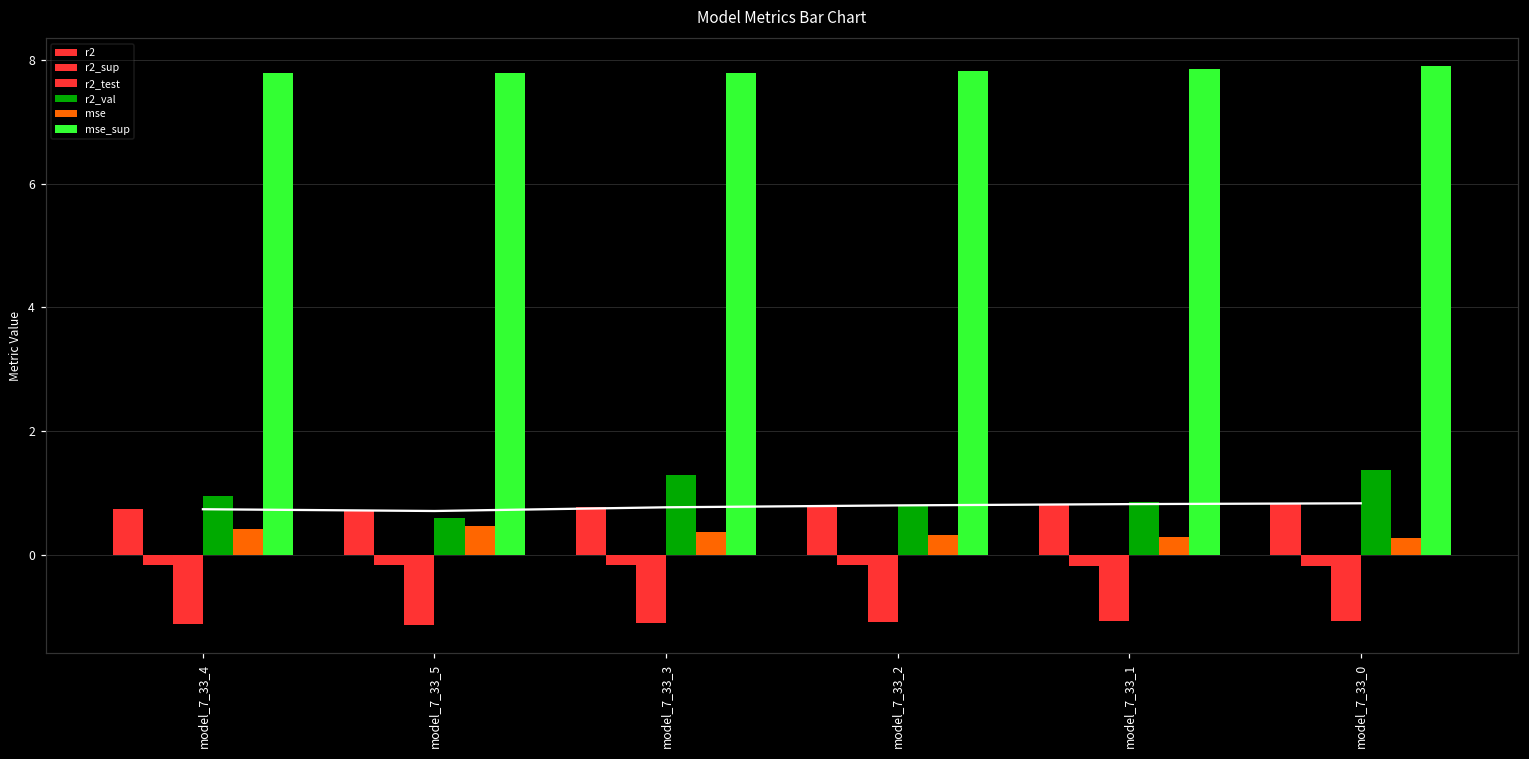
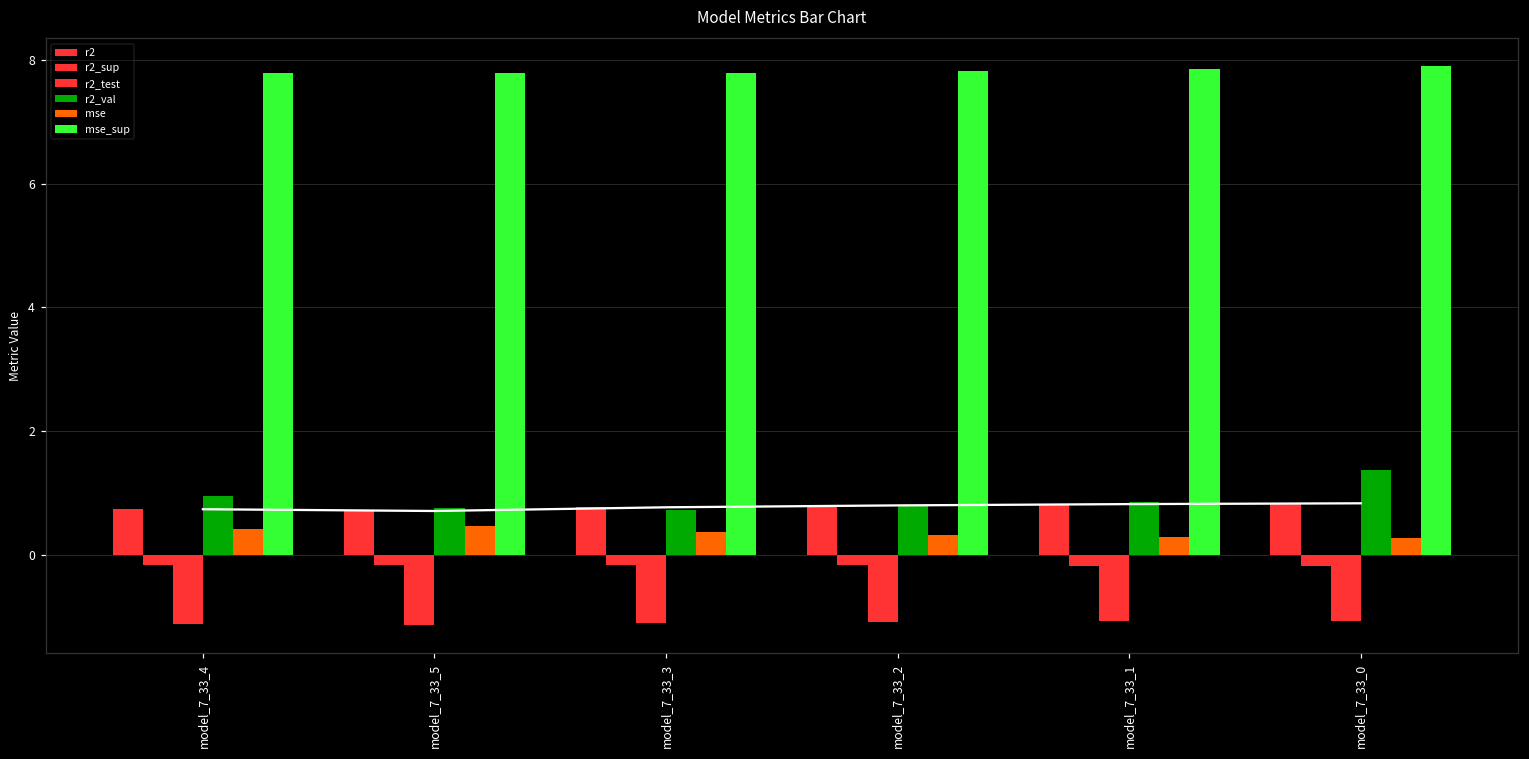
  {
    "r2_val": {
      "model_7_33_4": 0.9,
-     "model_7_33_5": 0.6,
-     "model_7_33_3": 1.3,
+     "model_7_33_5": 0.8,
+     "model_7_33_3": 0.7,
      "model_7_33_2": 0.8,
      "model_7_33_1": 0.9,
      "model_7_33_0": 1.4
    },
    "mse": {
      "model_7_33_4": 0.4,
      "model_7_33_5": 0.5,
      "model_7_33_3": 0.4,
      "model_7_33_2": 0.3,
      "model_7_33_1": 0.3,
      "model_7_33_0": 0.3
    },
    "mse_sup": {
      "model_7_33_4": 7.8,
      "model_7_33_5": 7.8,
      "model_7_33_3": 7.8,
      "model_7_33_2": 7.8,
      "model_7_33_1": 7.9,
      "model_7_33_0": 7.9
    }
  }
